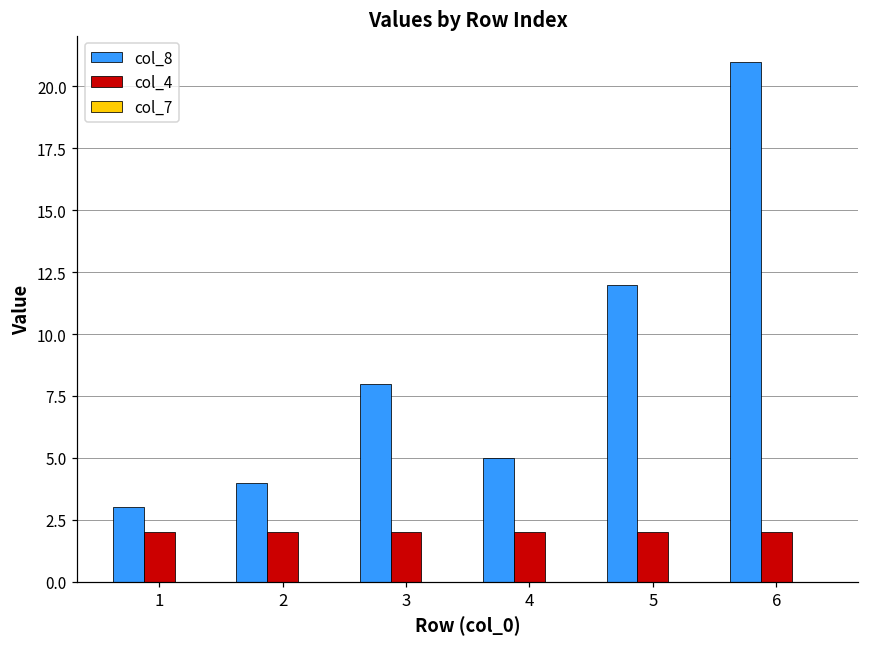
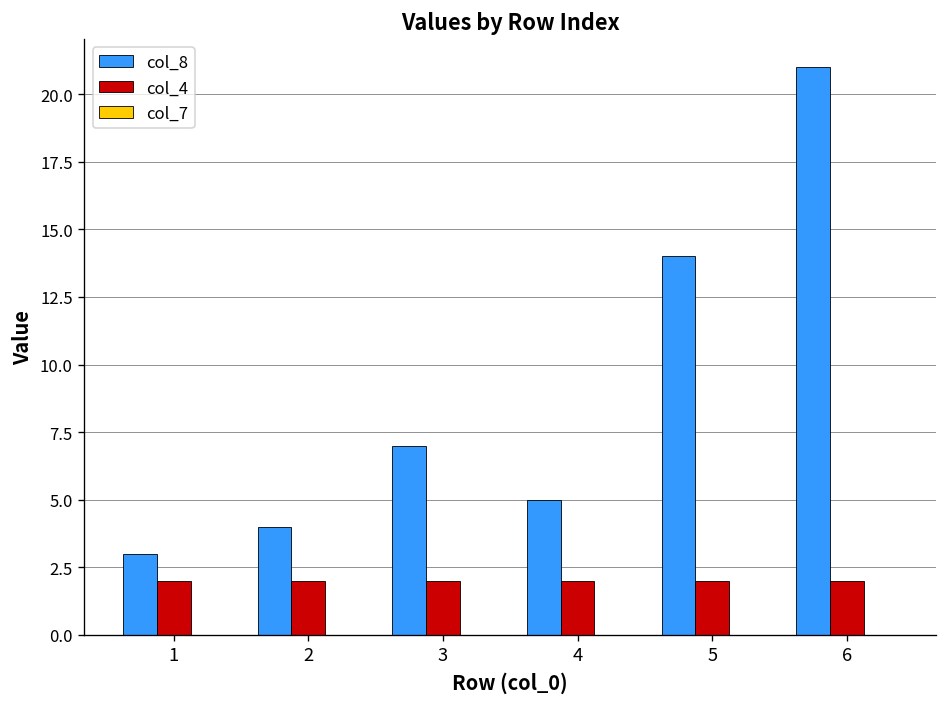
  {
    "col_8": {
      "1": 3,
      "2": 4,
-     "3": 8,
+     "3": 7,
      "4": 5,
-     "5": 12,
+     "5": 14,
      "6": 21
    },
    "col_4": {
      "1": 2,
      "2": 2,
      "3": 2,
      "4": 2,
      "5": 2,
      "6": 2
    },
    "col_7": {
      "1": 0,
      "2": 0,
      "3": 0,
      "4": 0,
      "5": 0,
      "6": 0
    }
  }
